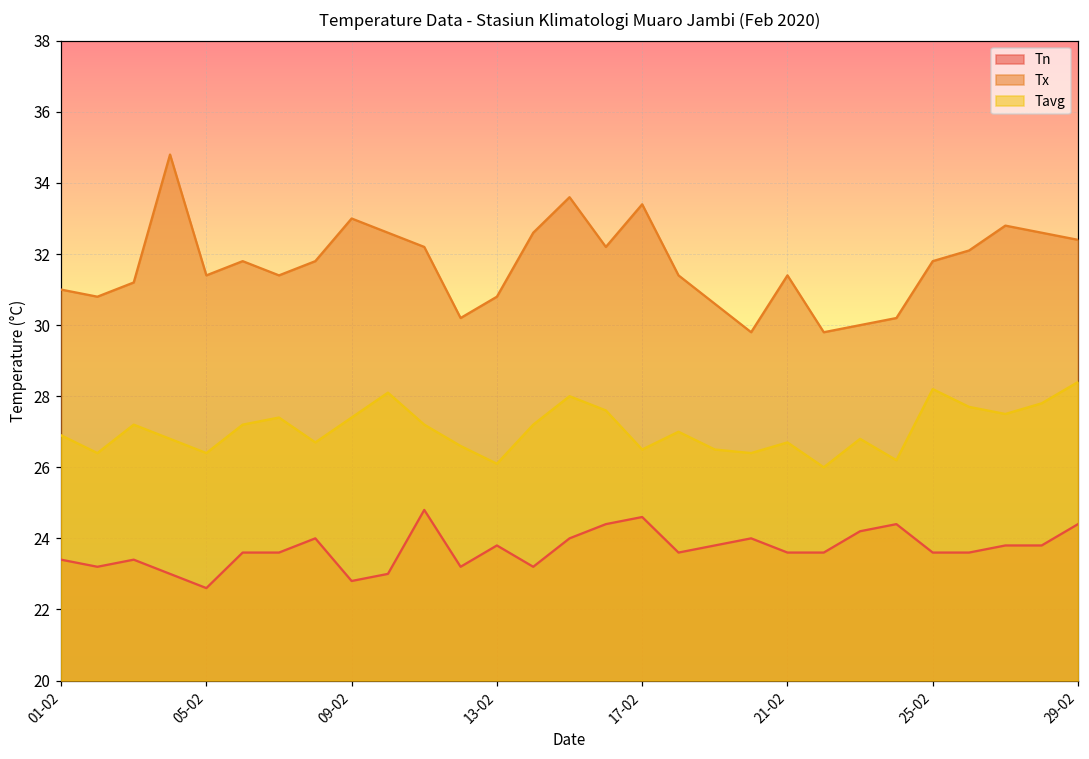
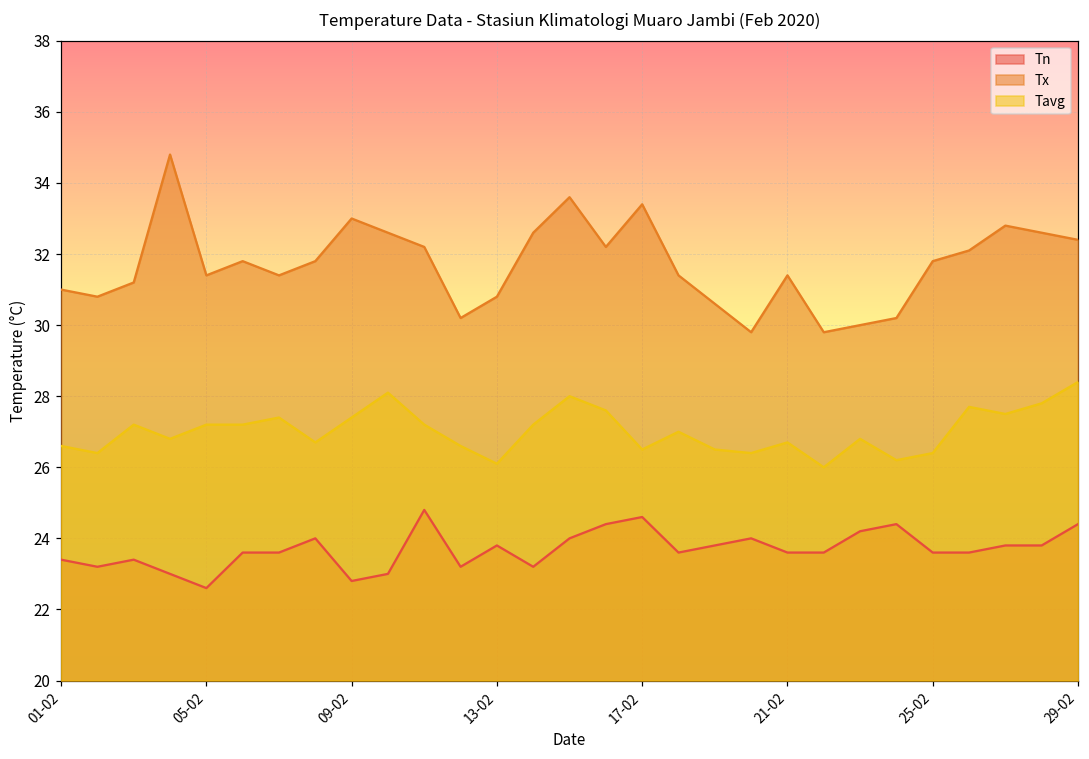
  {
    "Tavg": {
-     "01-02": 26.9,
-     "05-02": 26.4,
+     "01-02": 26.6,
+     "05-02": 27.2,
      "09-02": 27.4,
      "13-02": 26.1,
      "17-02": 26.5,
      "21-02": 26.7,
-     "25-02": 28.2,
+     "25-02": 26.4,
      "29-02": 28.4
    }
  }
